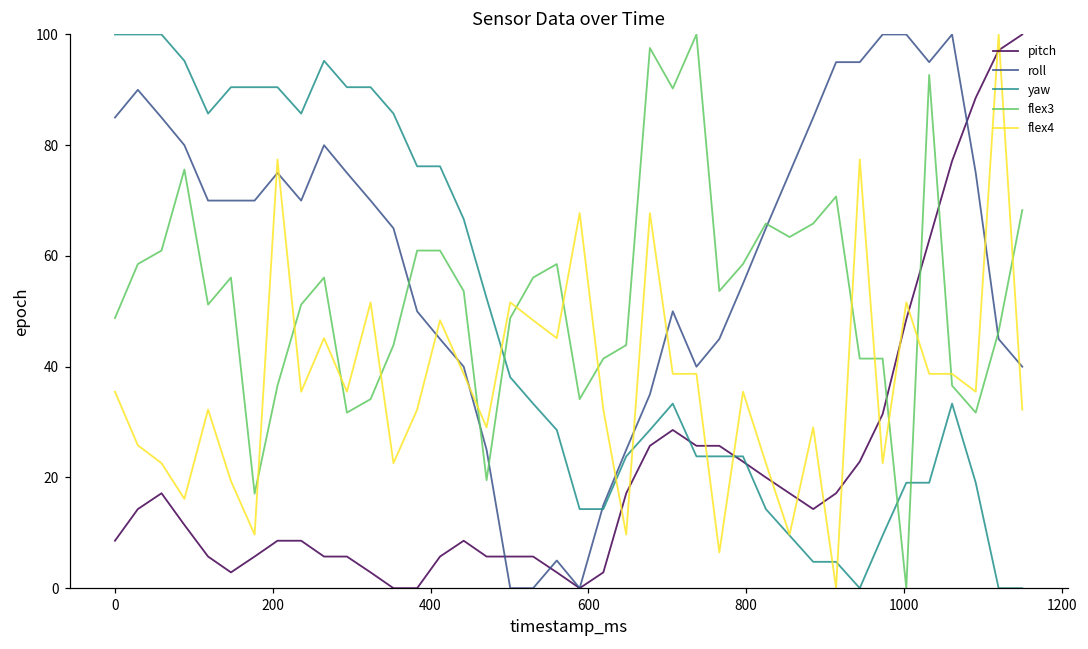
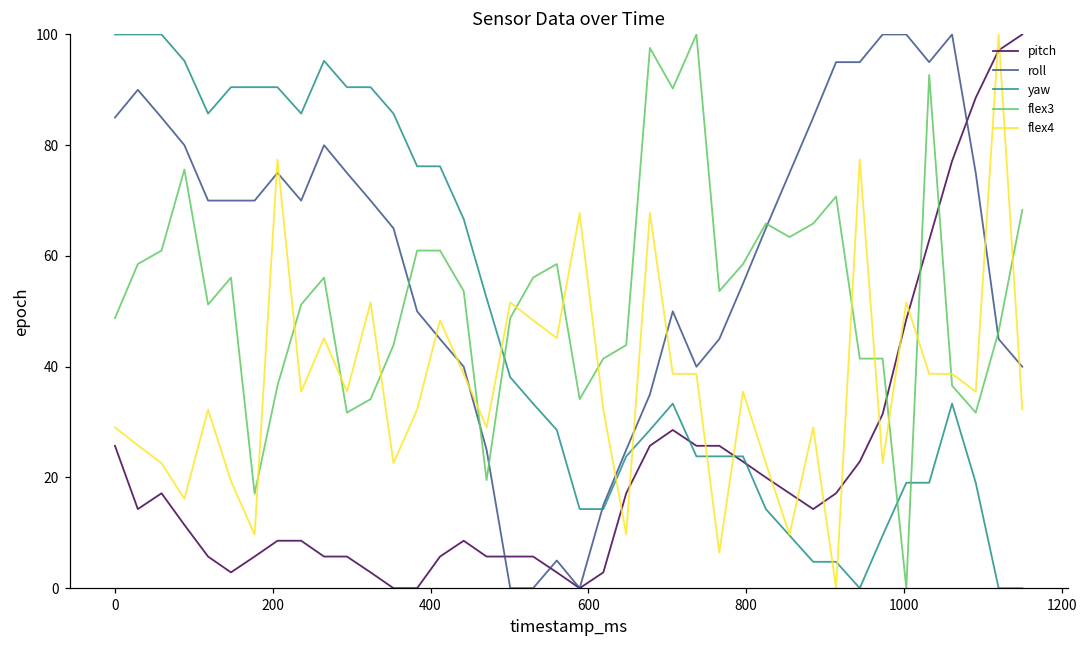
  {
    "pitch": {
-     "0": 9
+     "0": 26
    },
    "roll": {
      "0": 85
    },
    "yaw": {
      "0": 100
    },
    "flex3": {
      "0": 49
    },
    "flex4": {
-     "0": 35
+     "0": 29
    }
  }
